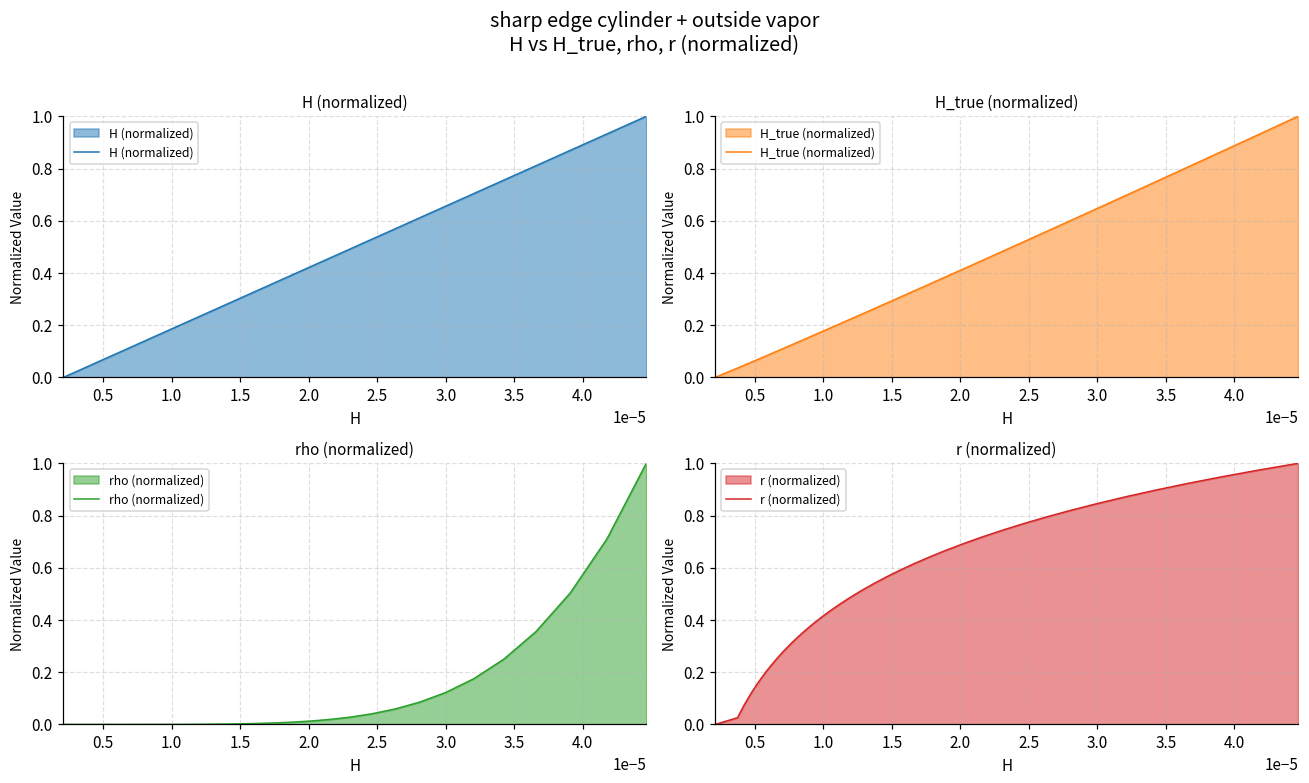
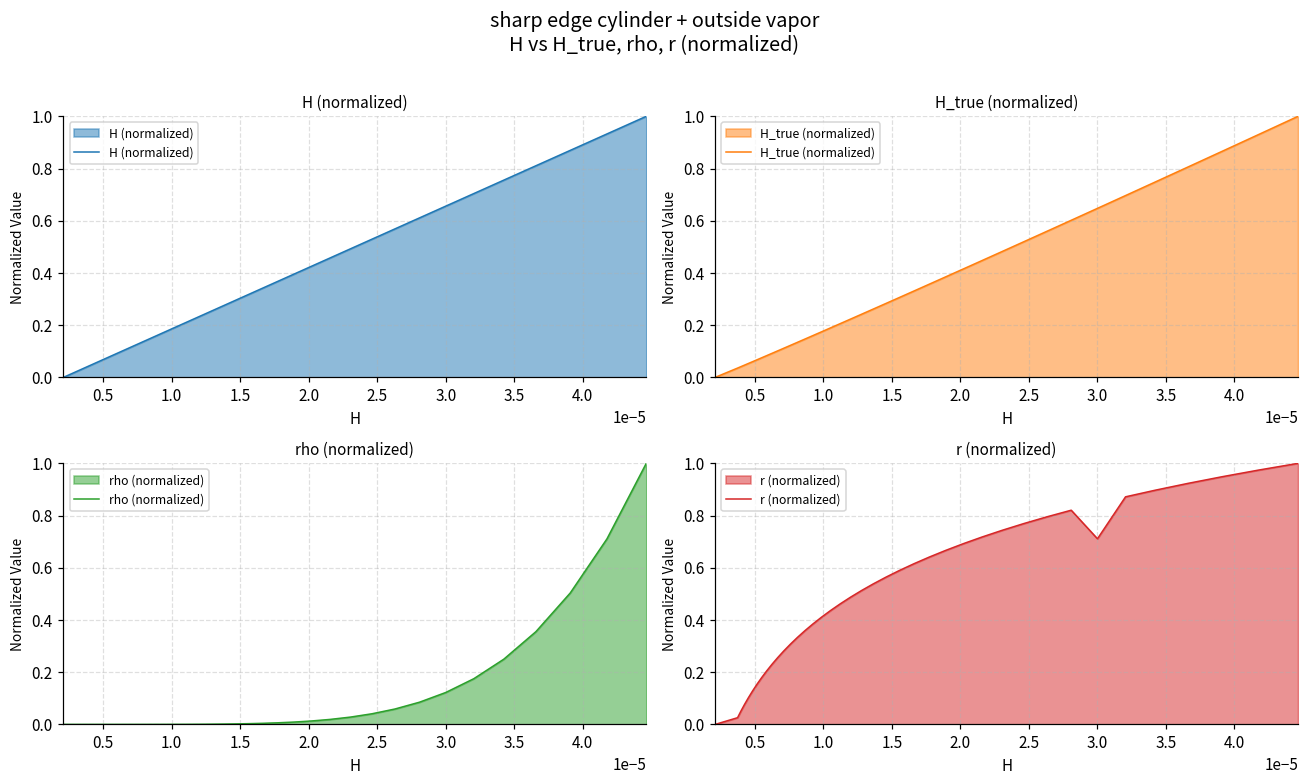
  {
    "H (normalized)": {
      "3.0": 0.66
    },
    "H_true (normalized)": {
      "3.0": 0.65
    },
    "rho (normalized)": {
      "3.0": 0.12
    },
    "r (normalized)": {
-     "3.0": 0.85
+     "3.0": 0.71
    }
  }
